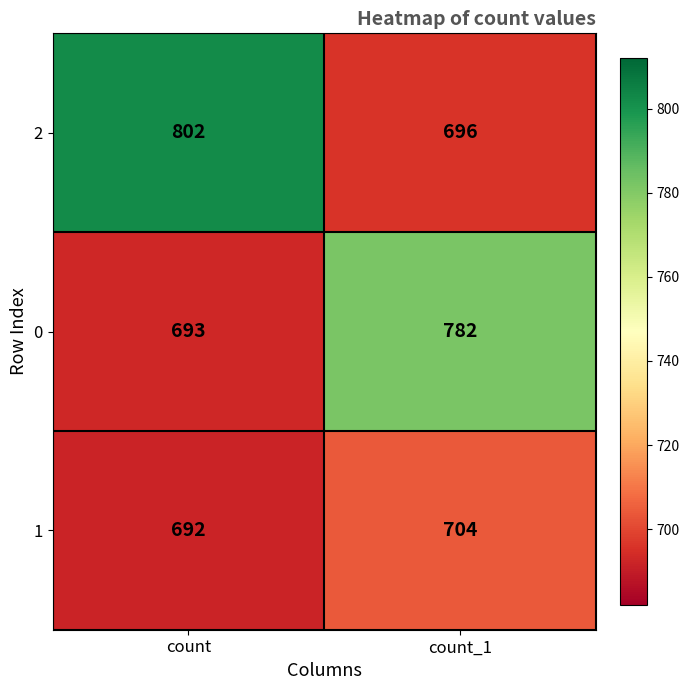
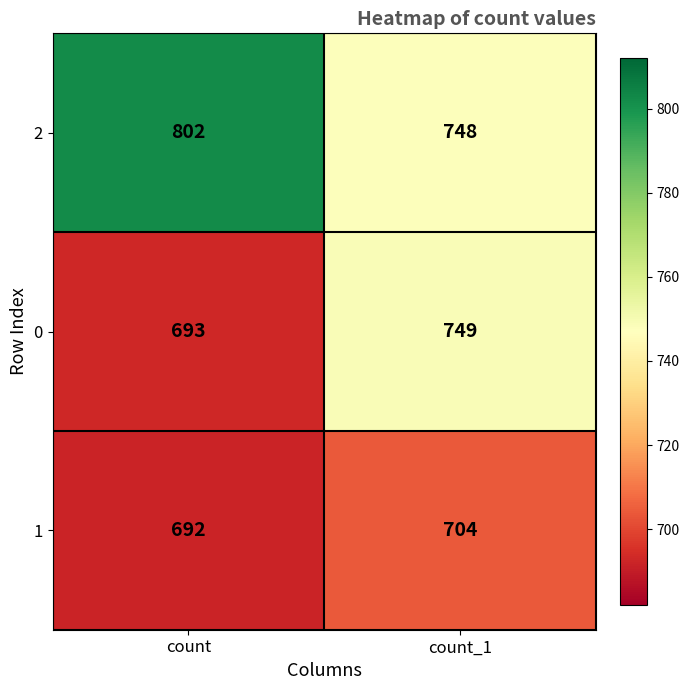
  {
    "2": {
      "count": 802,
-     "count_1": 696
+     "count_1": 748
    },
    "0": {
      "count": 693,
-     "count_1": 782
+     "count_1": 749
    },
    "1": {
      "count": 692,
      "count_1": 704
    }
  }
